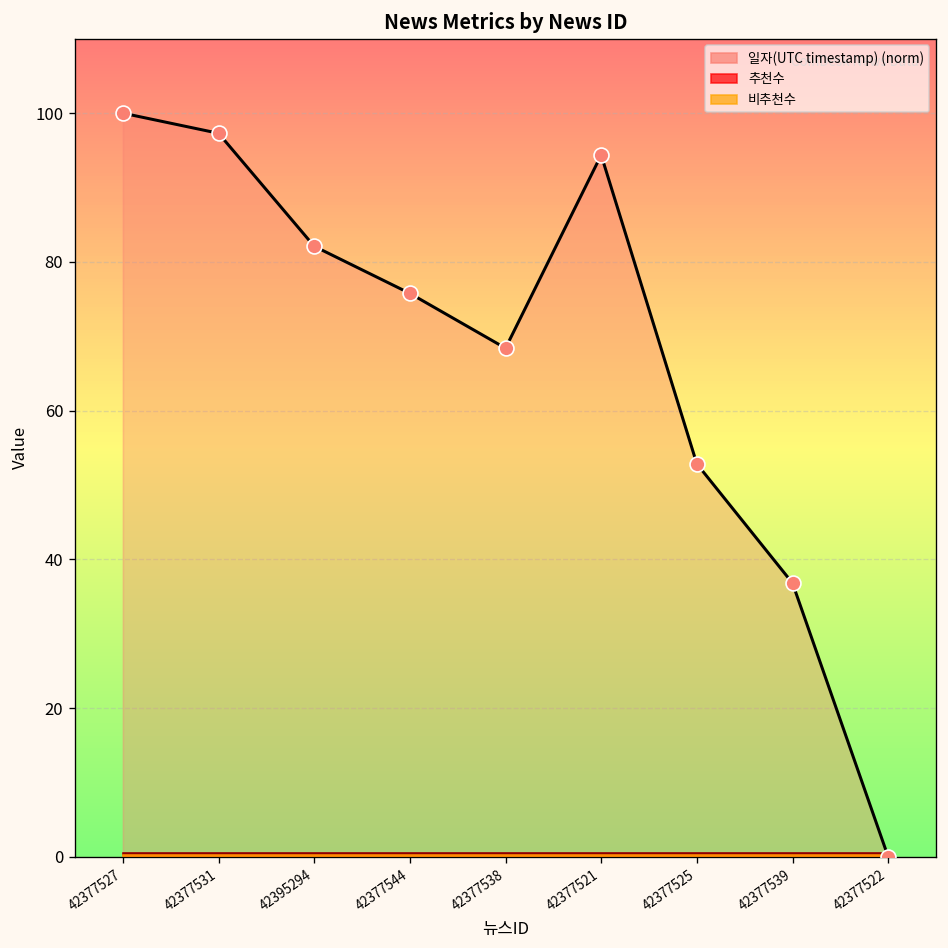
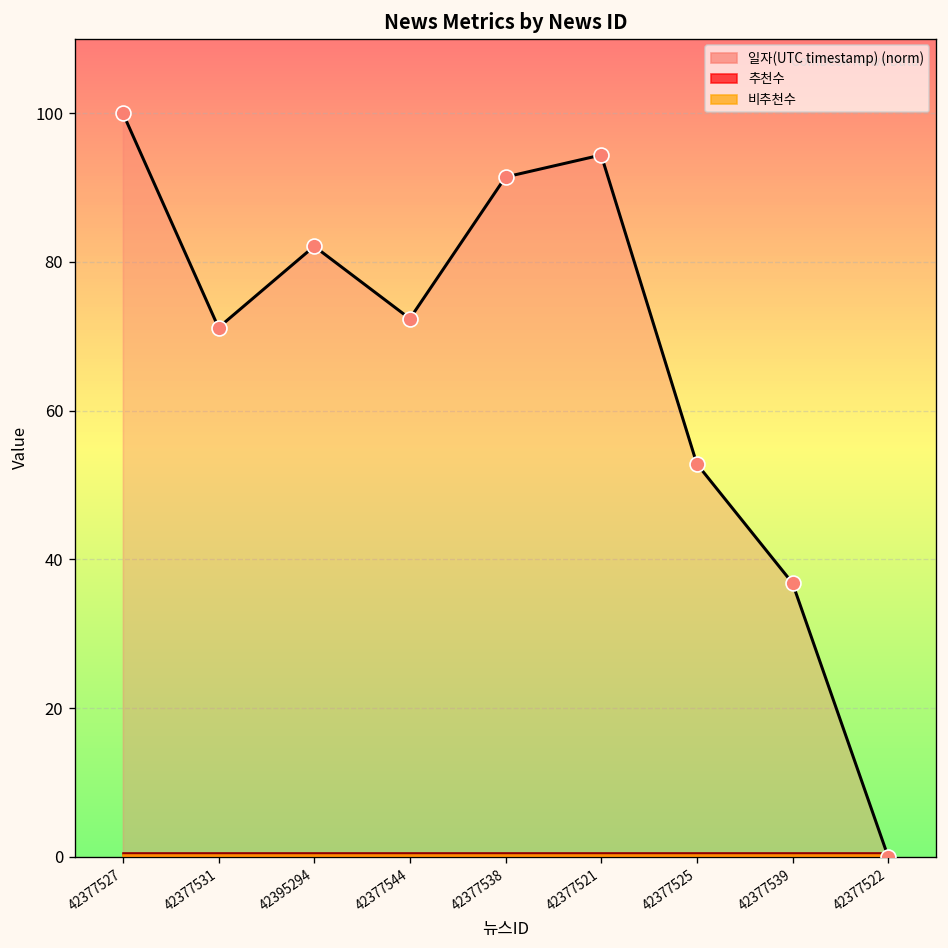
  {
    "일자(UTC timestamp) (norm)": {
      "42377527": 100,
-     "42377531": 97,
+     "42377531": 71,
      "42395294": 82,
-     "42377544": 76,
-     "42377538": 68,
+     "42377544": 72,
+     "42377538": 91,
      "42377521": 94,
      "42377525": 53,
      "42377539": 37
    }
  }
